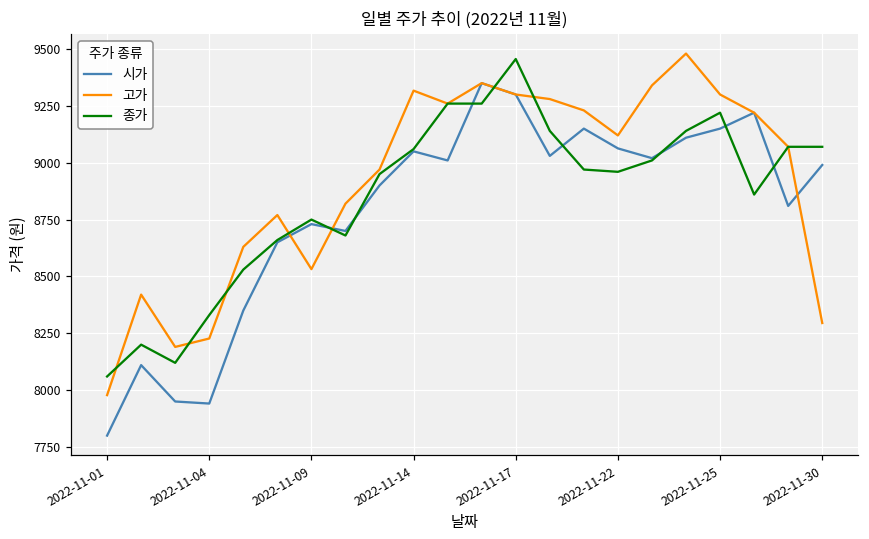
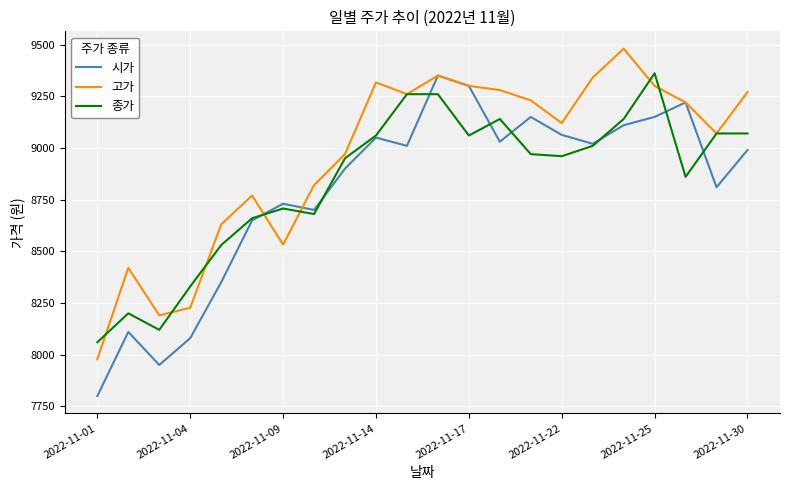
  {
    "시가": {
      "2022-11-01": 7800,
-     "2022-11-04": 7940,
+     "2022-11-04": 8080,
      "2022-11-09": 8730,
      "2022-11-22": 9060,
      "2022-11-25": 9150,
      "2022-11-30": 8990
    },
    "고가": {
      "2022-11-01": 7980,
      "2022-11-04": 8230,
      "2022-11-09": 8530,
      "2022-11-14": 9320,
      "2022-11-22": 9120,
      "2022-11-25": 9300,
-     "2022-11-30": 8300
+     "2022-11-30": 9270
    },
    "종가": {
      "2022-11-01": 8060,
      "2022-11-04": 8330,
-     "2022-11-09": 8750,
-     "2022-11-17": 9460,
+     "2022-11-09": 8710,
+     "2022-11-17": 9060,
      "2022-11-22": 8960,
-     "2022-11-25": 9220,
+     "2022-11-25": 9360,
      "2022-11-30": 9070
    }
  }
